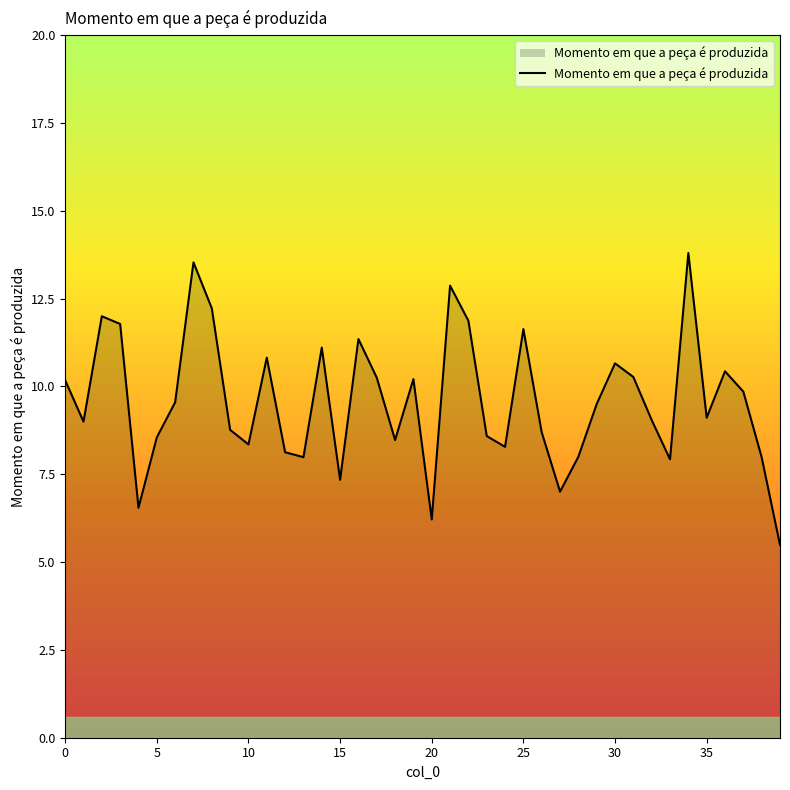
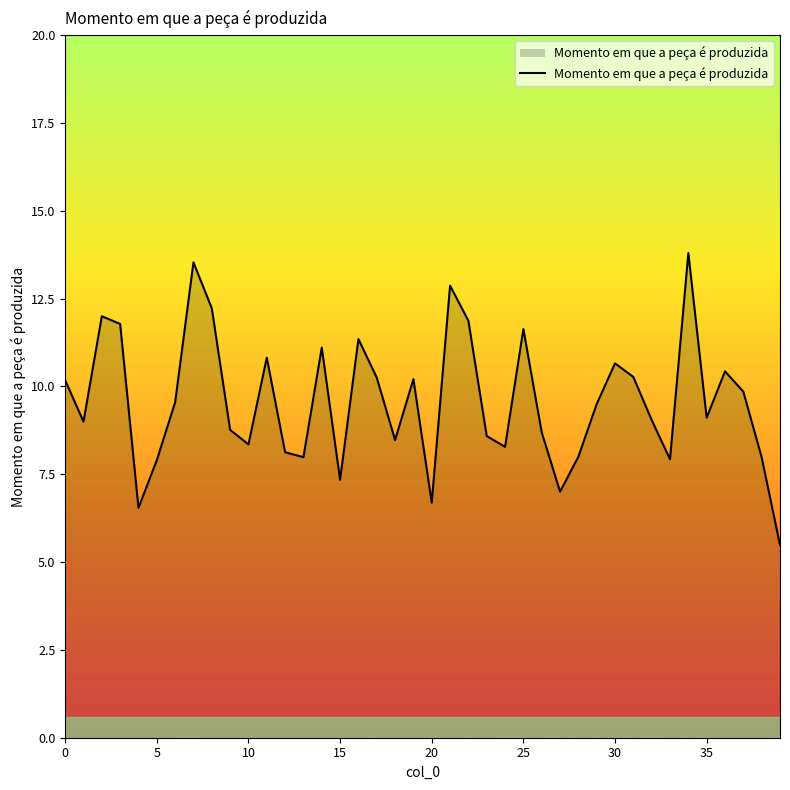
  {
    "0": 10.2,
-   "5": 8.5,
+   "5": 7.9,
    "10": 8.3,
    "15": 7.3,
-   "20": 6.2,
+   "20": 6.7,
    "25": 11.6,
    "30": 10.7,
    "35": 9.1
  }
